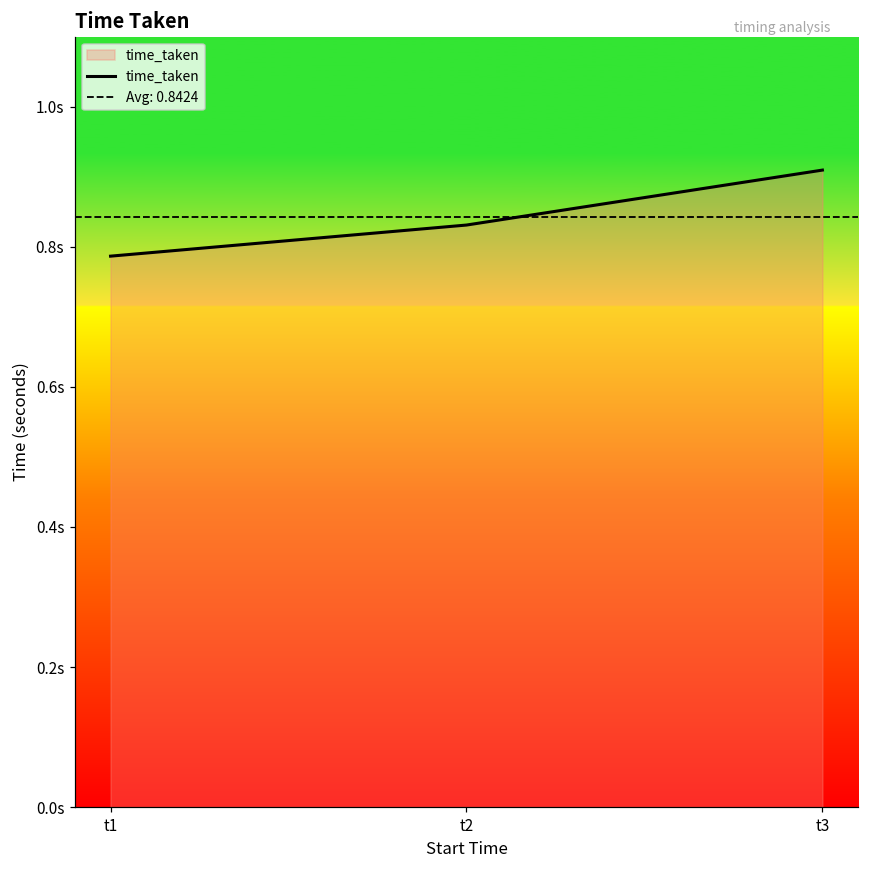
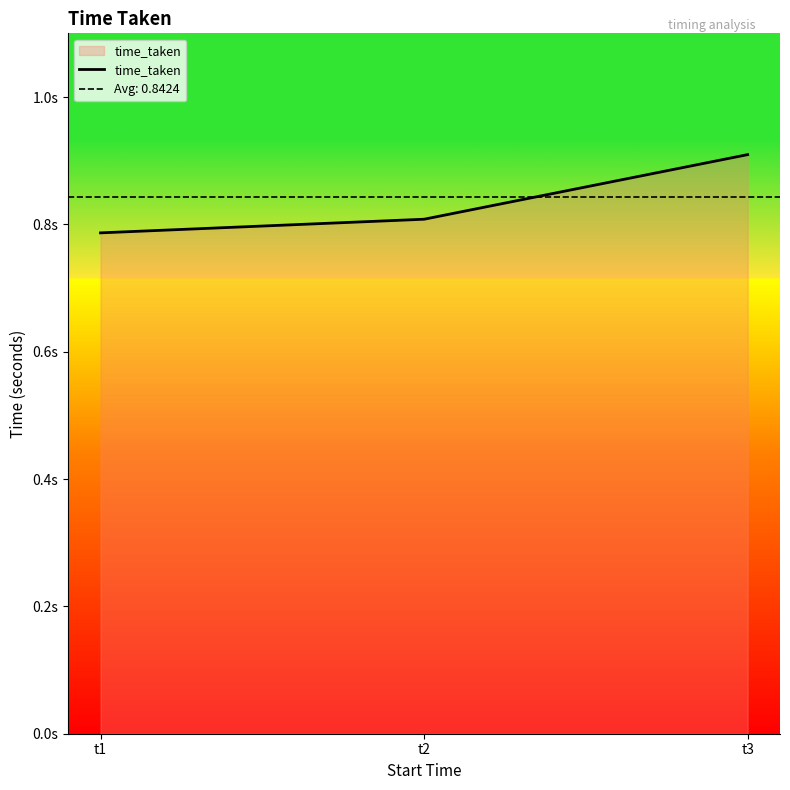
  {
    "t1": "0.79s",
-   "t2": "0.83s",
+   "t2": "0.81s",
    "t3": "0.91s"
  }
